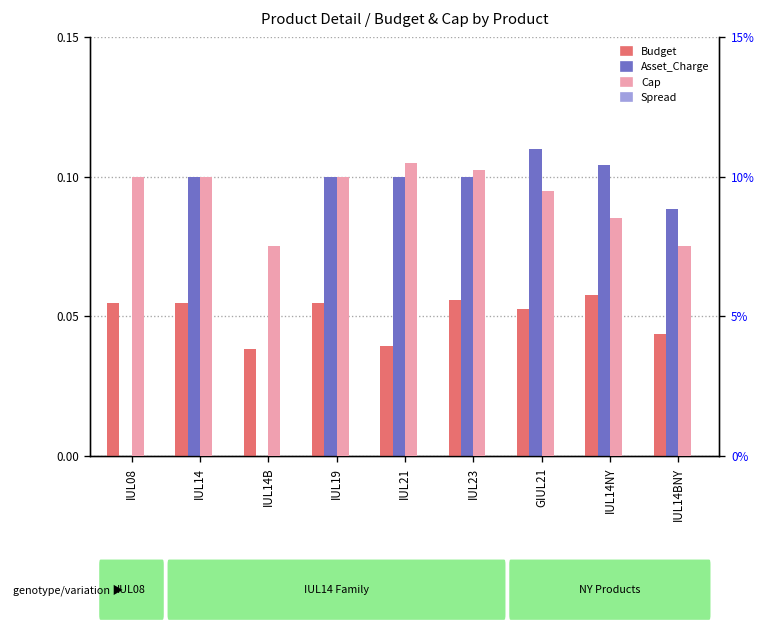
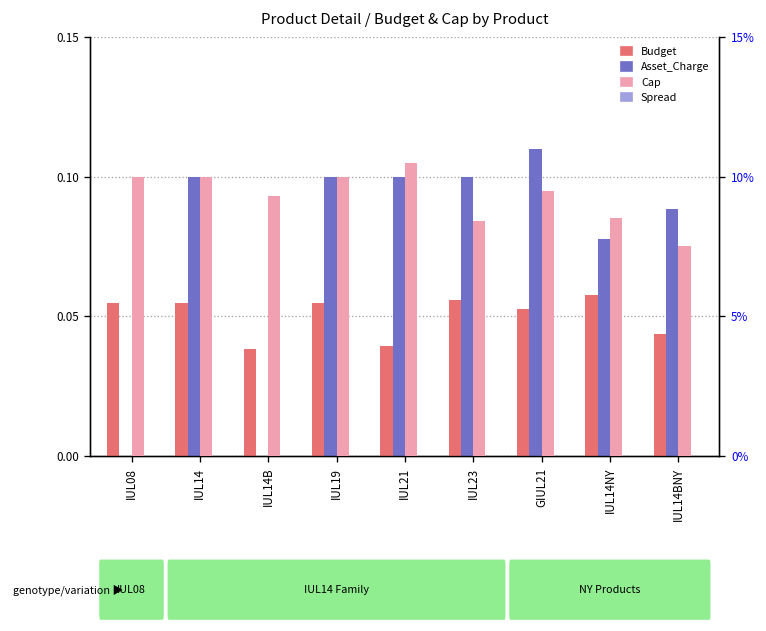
  {
    "Budget": {
      "IUL08": "0.055",
      "IUL14": "0.055",
      "IUL14B": "0.038",
      "IUL19": "0.055",
      "IUL21": "0.039",
      "IUL23": "0.056",
      "GIUL21": "0.053",
      "IUL14NY": "0.058",
      "IUL14BNY": "0.044"
    },
    "Asset_Charge": {
      "IUL08": "0.000",
      "IUL14": "0.100",
      "IUL14B": "0.000",
      "IUL19": "0.100",
      "IUL21": "0.100",
      "IUL23": "0.100",
      "GIUL21": "0.110",
-     "IUL14NY": "0.104",
+     "IUL14NY": "0.078",
      "IUL14BNY": "0.089"
    },
    "Cap": {
      "IUL08": "10.0%",
      "IUL14": "10.0%",
-     "IUL14B": "7.5%",
+     "IUL14B": "9.3%",
      "IUL19": "10.0%",
      "IUL21": "10.5%",
-     "IUL23": "10.3%",
+     "IUL23": "8.4%",
      "GIUL21": "9.5%",
      "IUL14NY": "8.5%",
      "IUL14BNY": "7.5%"
    },
    "Spread": {
      "IUL08": "0.0%",
      "IUL14": "0.0%",
      "IUL14B": "0.0%",
      "IUL19": "0.0%",
      "IUL21": "0.0%",
      "IUL23": "0.0%",
      "GIUL21": "0.0%",
      "IUL14NY": "0.0%",
      "IUL14BNY": "0.0%"
    }
  }
